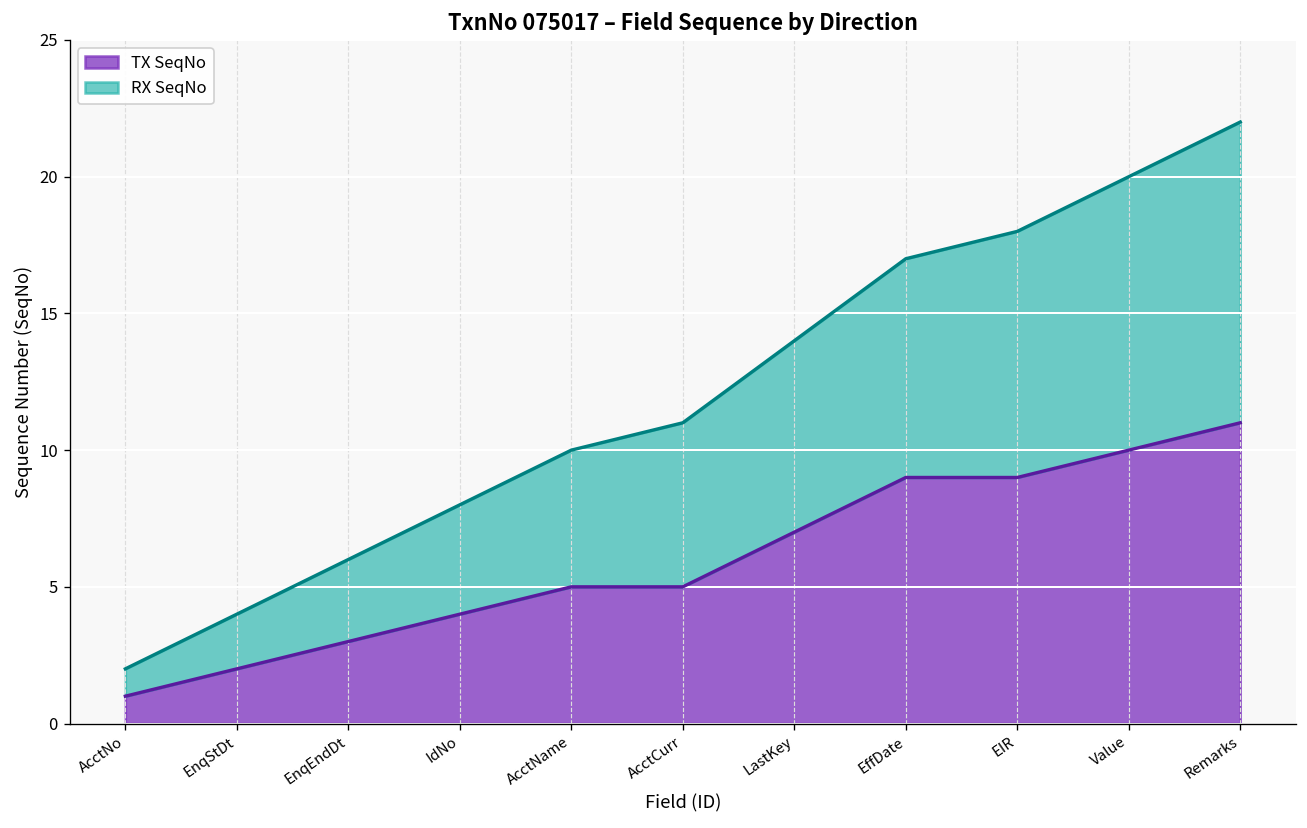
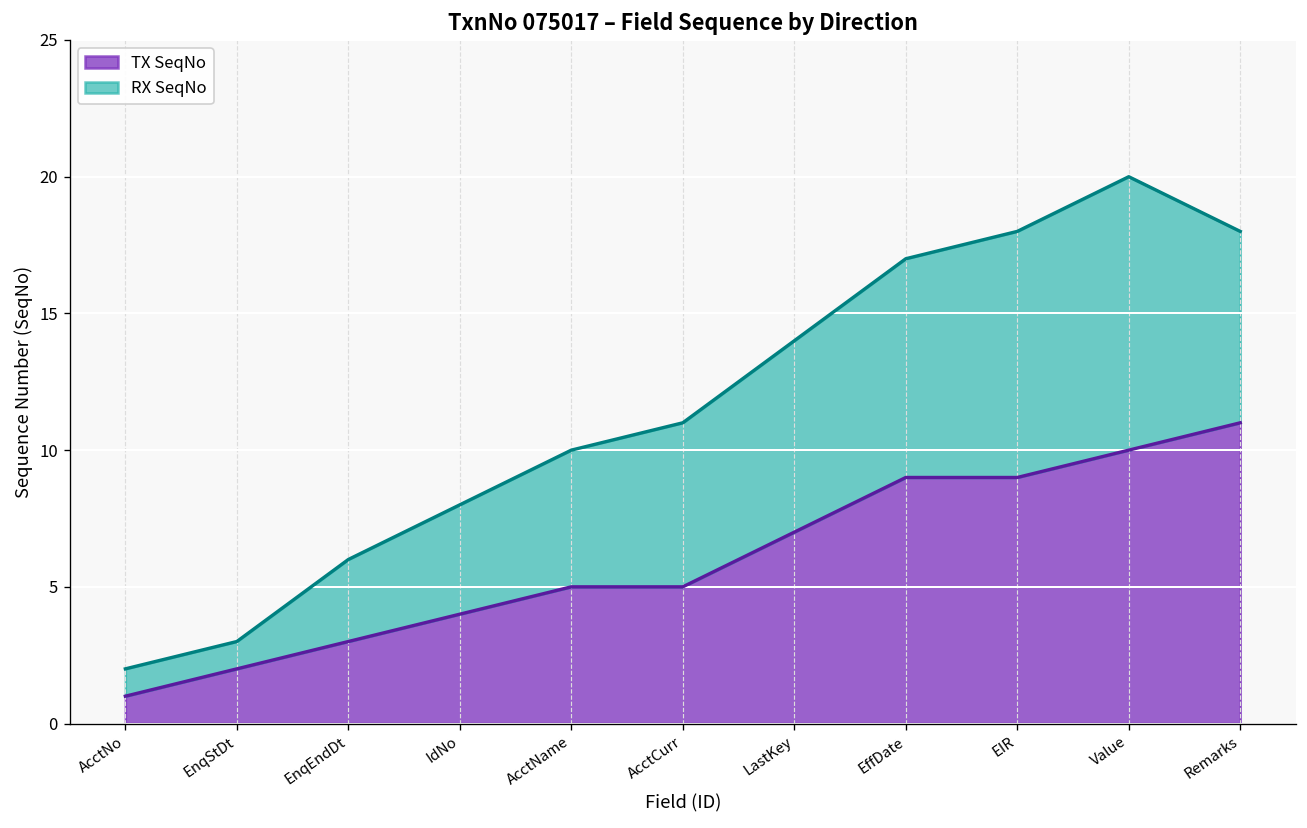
  {
    "TX SeqNo": {
      "AcctNo": 1,
      "EnqStDt": 2,
      "EnqEndDt": 3,
      "IdNo": 4,
      "AcctName": 5,
      "AcctCurr": 5,
      "LastKey": 7,
      "EffDate": 9,
      "EIR": 9,
      "Value": 10,
      "Remarks": 11
    },
    "RX SeqNo": {
      "AcctNo": 1,
-     "EnqStDt": 2,
+     "EnqStDt": 1,
      "EnqEndDt": 3,
      "IdNo": 4,
      "AcctName": 5,
      "AcctCurr": 6,
      "LastKey": 7,
      "EffDate": 8,
      "EIR": 9,
      "Value": 10,
-     "Remarks": 11
+     "Remarks": 7
    }
  }
